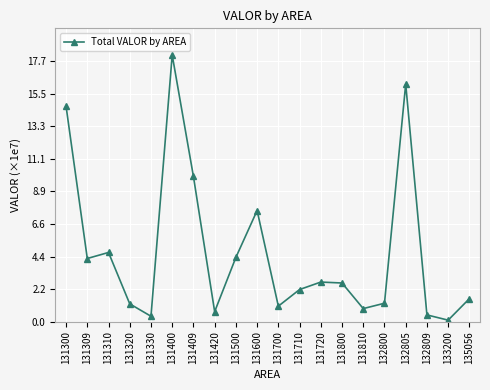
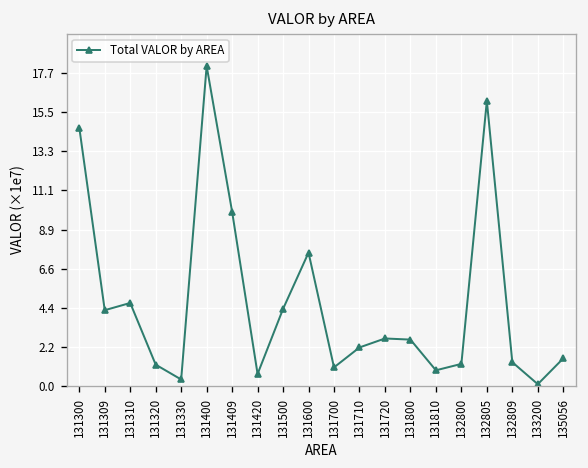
  {
    "131300": 14.6,
    "131309": 4.3,
    "131310": 4.7,
    "131320": 1.2,
    "131330": 0.4,
    "131400": 18.1,
    "131409": 9.9,
    "131420": 0.7,
    "131500": 4.4,
    "131600": 7.6,
    "131700": 1.1,
    "131710": 2.2,
    "131720": 2.7,
    "131800": 2.6,
    "131810": 0.9,
    "132800": 1.3,
    "132805": 16.2,
-   "132809": 0.5,
+   "132809": 1.4,
    "133200": 0.1,
    "135056": 1.6
  }
